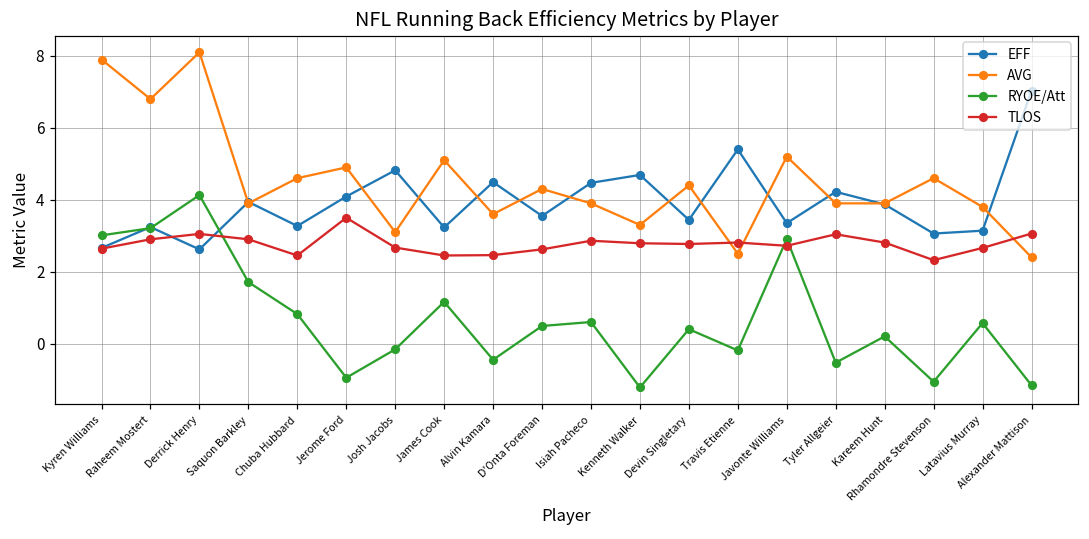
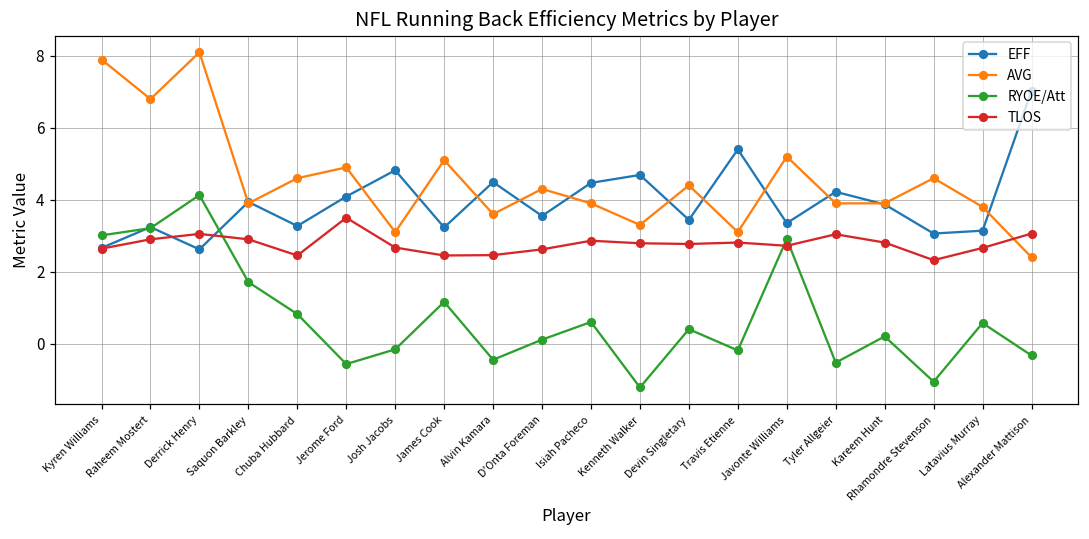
  {
    "EFF": {
      "Derrick Henry": 2.6,
      "Chuba Hubbard": 3.3,
      "Jerome Ford": 4.1,
      "Josh Jacobs": 4.8,
      "James Cook": 3.2,
      "Alvin Kamara": 4.5,
      "D'Onta Foreman": 3.6,
      "Isiah Pacheco": 4.5,
      "Kenneth Walker": 4.7,
      "Devin Singletary": 3.4,
      "Travis Etienne": 5.4,
      "Javonte Williams": 3.4,
      "Tyler Allgeier": 4.2,
      "Rhamondre Stevenson": 3.1,
      "Latavius Murray": 3.1
    },
    "AVG": {
      "Kyren Williams": 7.9,
      "Raheem Mostert": 6.8,
      "Derrick Henry": 8.1,
      "Chuba Hubbard": 4.6,
      "Jerome Ford": 4.9,
      "Josh Jacobs": 3.1,
      "James Cook": 5.1,
      "Alvin Kamara": 3.6,
      "D'Onta Foreman": 4.3,
      "Isiah Pacheco": 3.9,
      "Kenneth Walker": 3.3,
      "Devin Singletary": 4.4,
-     "Travis Etienne": 2.5,
+     "Travis Etienne": 3.1,
      "Javonte Williams": 5.2,
      "Tyler Allgeier": 3.9,
      "Rhamondre Stevenson": 4.6,
      "Latavius Murray": 3.8,
      "Alexander Mattison": 2.4
    },
    "RYOE/Att": {
      "Kyren Williams": 3.0,
      "Derrick Henry": 4.1,
      "Saquon Barkley": 1.7,
      "Chuba Hubbard": 0.8,
-     "Jerome Ford": -1.0,
+     "Jerome Ford": -0.6,
      "Josh Jacobs": -0.2,
      "James Cook": 1.2,
      "Alvin Kamara": -0.5,
-     "D'Onta Foreman": 0.5,
+     "D'Onta Foreman": 0.1,
      "Isiah Pacheco": 0.6,
      "Kenneth Walker": -1.2,
      "Devin Singletary": 0.4,
      "Travis Etienne": -0.2,
      "Javonte Williams": 2.9,
      "Tyler Allgeier": -0.5,
      "Kareem Hunt": 0.2,
      "Rhamondre Stevenson": -1.1,
      "Latavius Murray": 0.6,
-     "Alexander Mattison": -1.2
+     "Alexander Mattison": -0.3
    },
    "TLOS": {
      "Raheem Mostert": 2.9,
      "Derrick Henry": 3.1,
      "Saquon Barkley": 2.9,
      "Chuba Hubbard": 2.5,
      "Jerome Ford": 3.5,
      "Josh Jacobs": 2.7,
      "James Cook": 2.5,
      "Alvin Kamara": 2.5,
      "D'Onta Foreman": 2.6,
      "Isiah Pacheco": 2.9,
      "Kenneth Walker": 2.8,
      "Devin Singletary": 2.8,
      "Travis Etienne": 2.8,
      "Javonte Williams": 2.7,
      "Tyler Allgeier": 3.0,
      "Kareem Hunt": 2.8,
      "Rhamondre Stevenson": 2.3,
      "Latavius Murray": 2.7,
      "Alexander Mattison": 3.1
    }
  }
